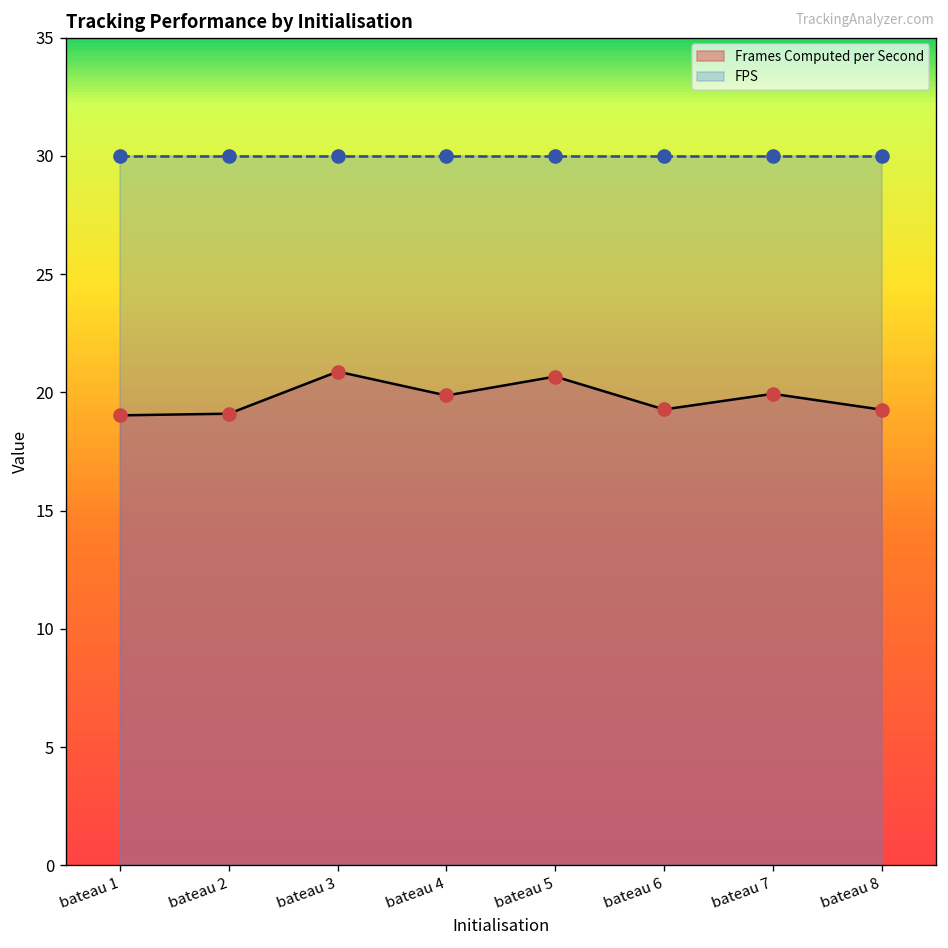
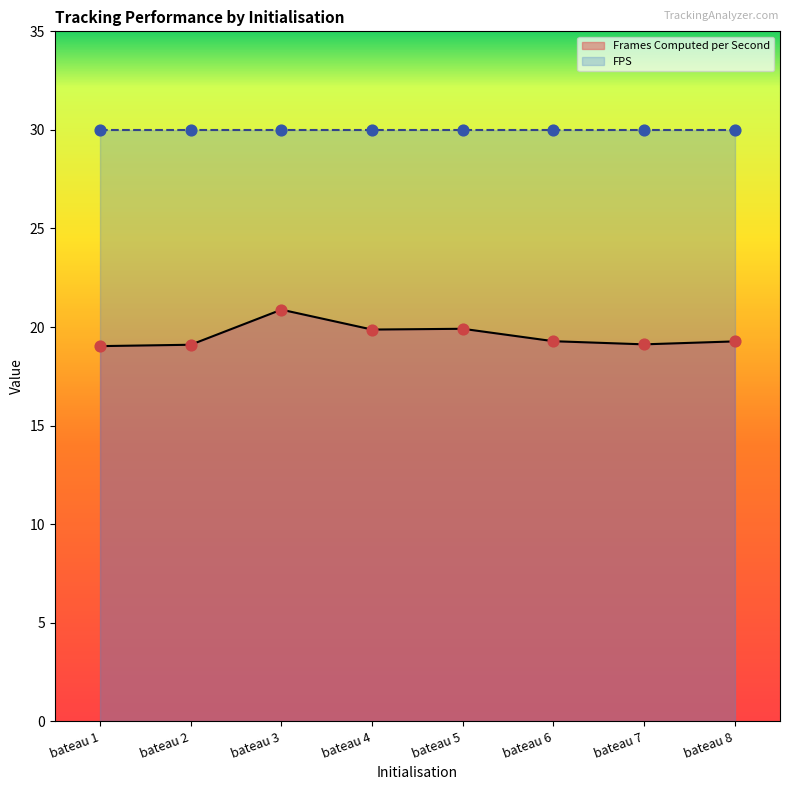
  {
    "Frames Computed per Second": {
      "bateau 1": 19.0,
      "bateau 2": 19.1,
      "bateau 3": 20.9,
      "bateau 4": 19.9,
-     "bateau 5": 20.7,
+     "bateau 5": 19.9,
      "bateau 6": 19.3,
-     "bateau 7": 19.9,
+     "bateau 7": 19.1,
      "bateau 8": 19.3
    },
    "FPS": {
      "bateau 1": 30.0,
      "bateau 2": 30.0,
      "bateau 3": 30.0,
      "bateau 4": 30.0,
      "bateau 5": 30.0,
      "bateau 6": 30.0,
      "bateau 7": 30.0,
      "bateau 8": 30.0
    }
  }
